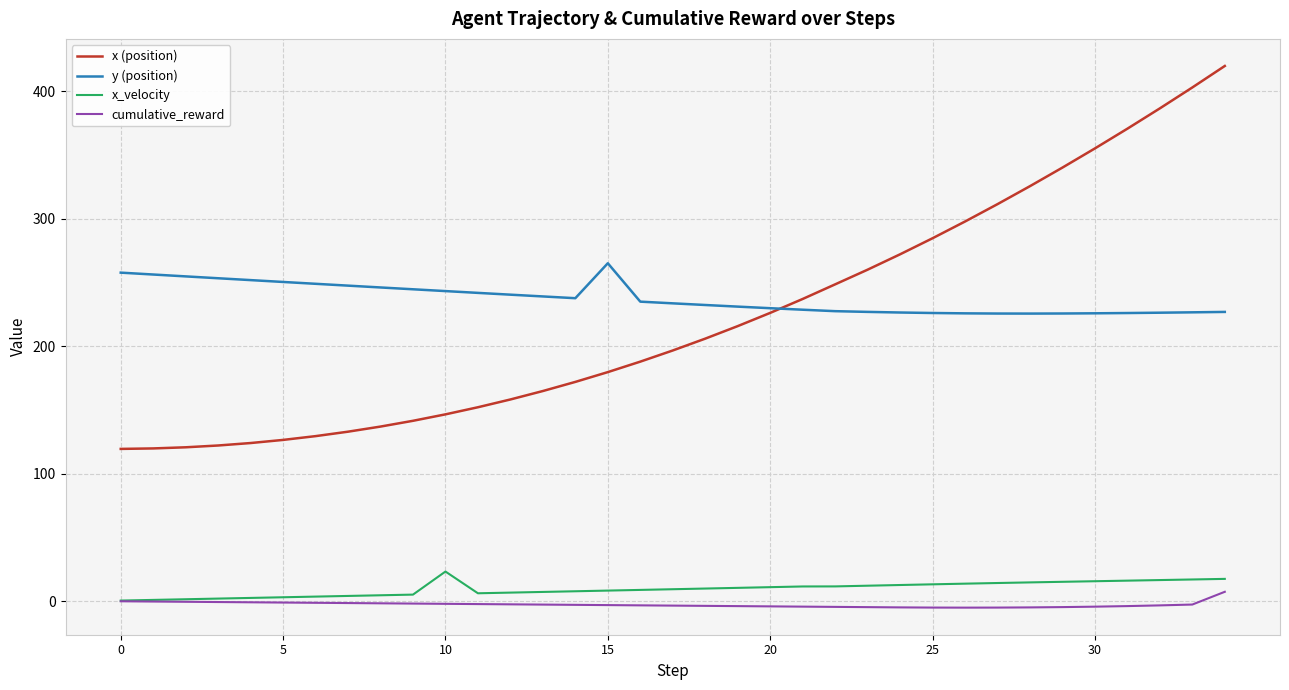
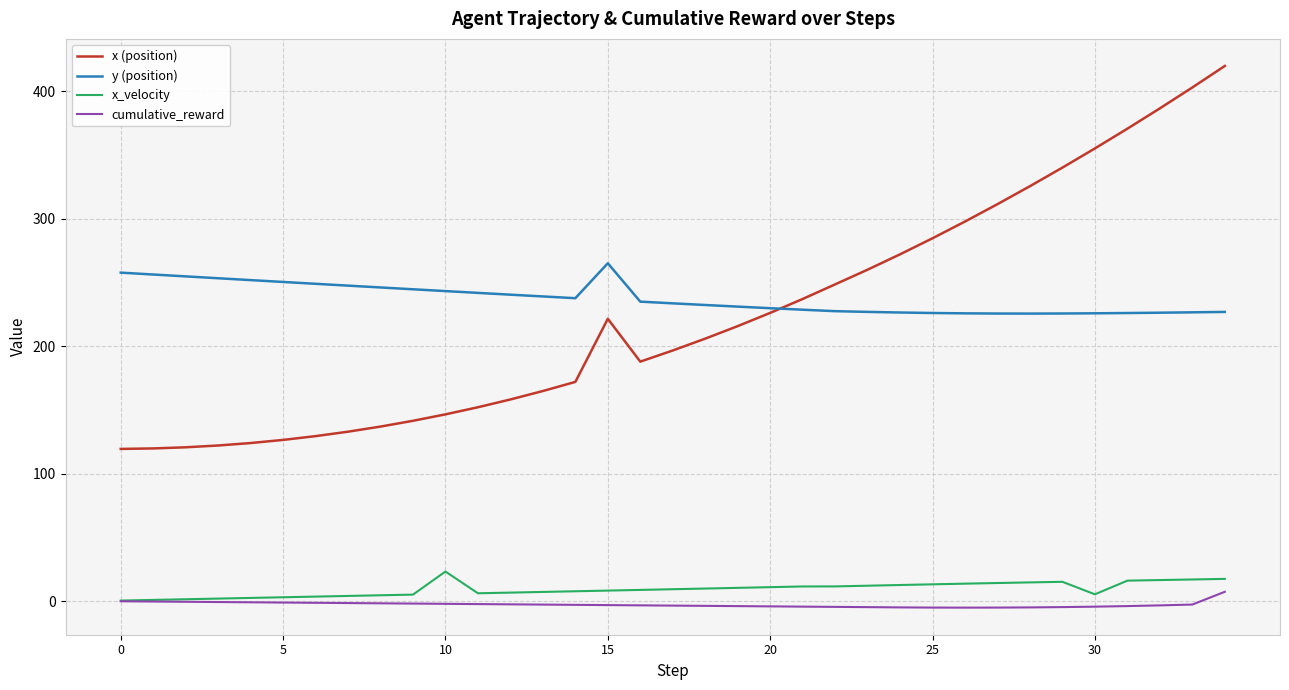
  {
    "x (position)": {
      "0": 119,
      "5": 126,
      "10": 146,
-     "15": 180,
+     "15": 221,
      "20": 226,
      "25": 285,
      "30": 355
    },
    "y (position)": {
      "0": 258,
      "5": 250,
      "10": 243,
      "15": 265,
      "20": 230,
      "25": 226,
      "30": 226
    },
    "x_velocity": {
      "5": 3,
      "10": 23,
      "15": 8,
      "20": 11,
      "25": 13,
-     "30": 16
+     "30": 5
    },
    "cumulative_reward": {
      "5": -1,
      "10": -2,
      "15": -3,
      "20": -4,
      "25": -5,
      "30": -4
    }
  }
